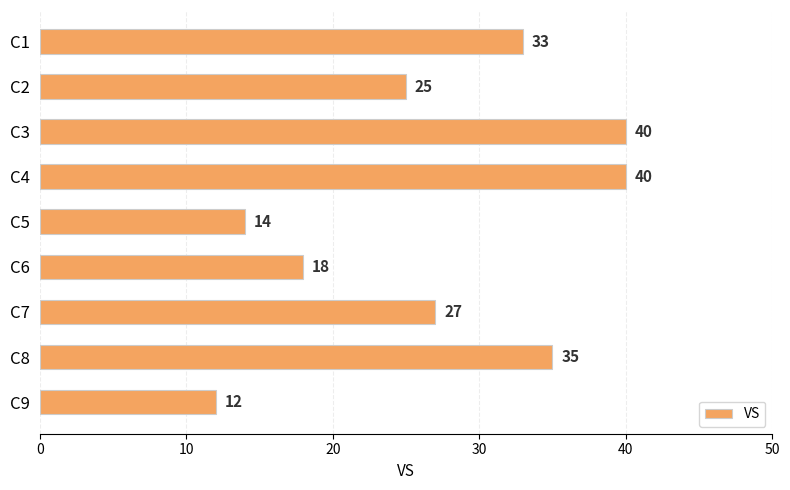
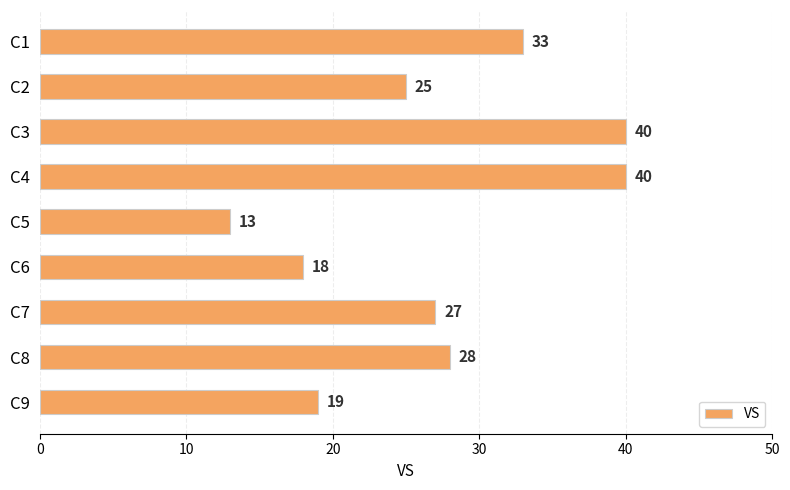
  {
    "C1": 33,
    "C2": 25,
    "C3": 40,
    "C4": 40,
-   "C5": 14,
+   "C5": 13,
    "C6": 18,
    "C7": 27,
-   "C8": 35,
-   "C9": 12
+   "C8": 28,
+   "C9": 19
  }
